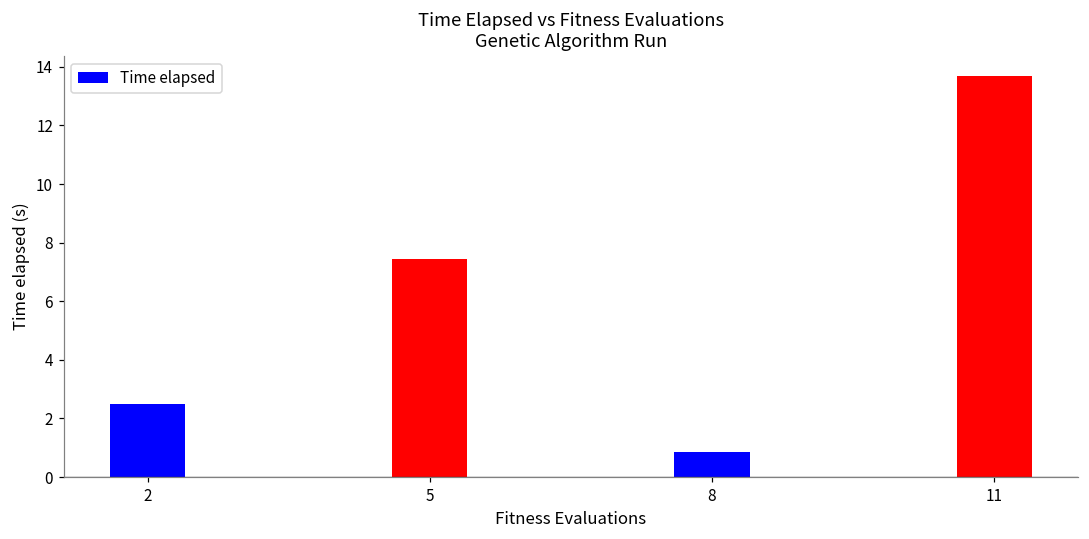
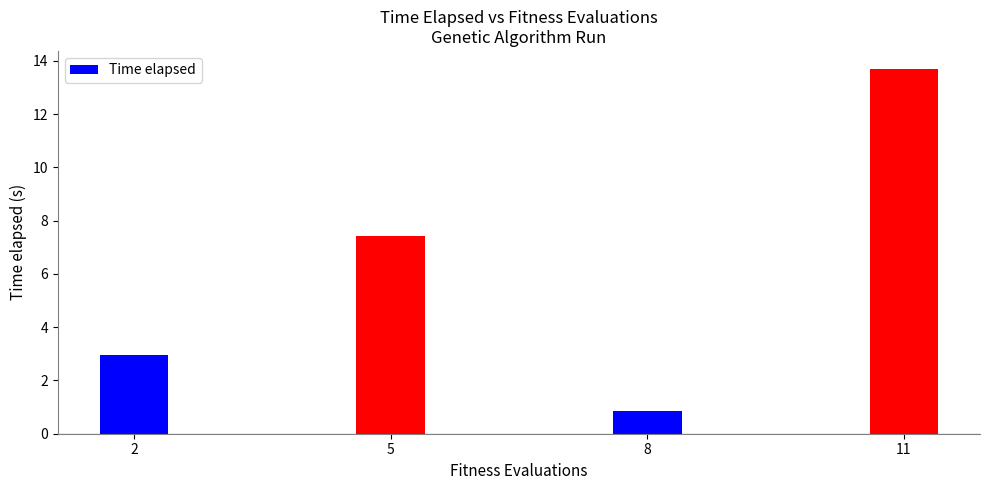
  {
-   "2": 2.5,
+   "2": 2.9,
    "5": 7.4,
    "8": 0.8,
    "11": 13.7
  }
